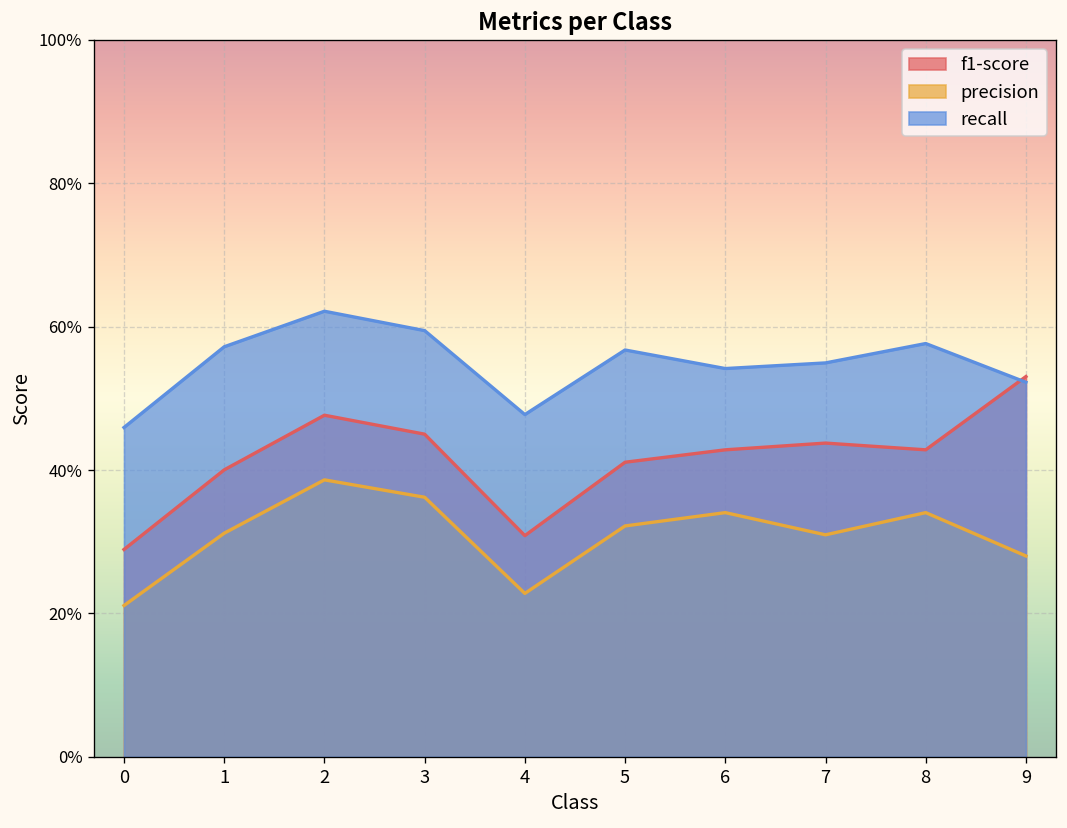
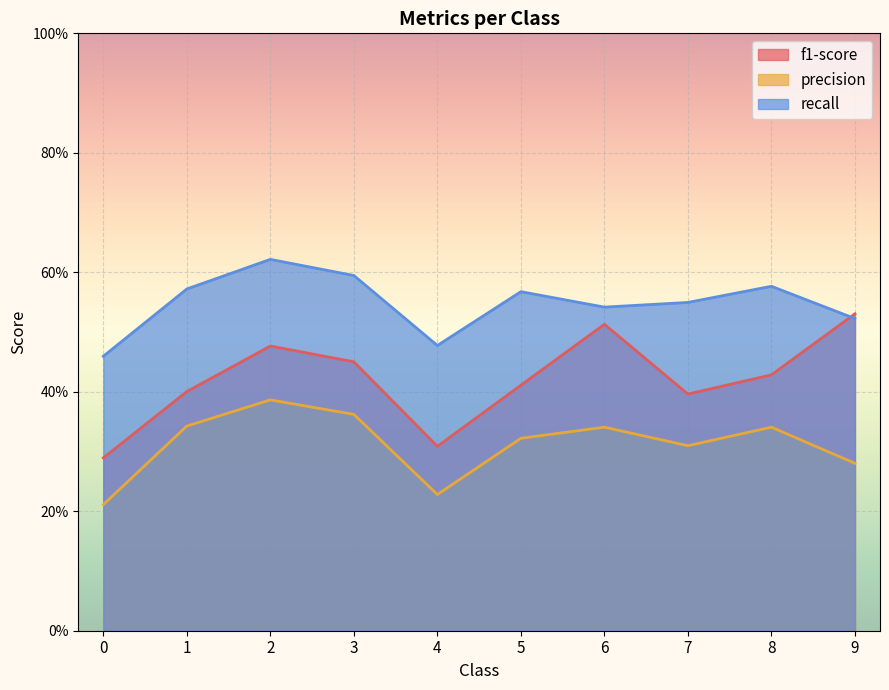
  {
    "f1-score": {
      "0": "29%",
      "1": "40%",
      "2": "48%",
      "3": "45%",
      "4": "31%",
      "5": "41%",
-     "6": "43%",
-     "7": "44%",
+     "6": "51%",
+     "7": "40%",
      "8": "43%",
      "9": "53%"
    },
    "precision": {
      "0": "21%",
-     "1": "31%",
+     "1": "34%",
      "2": "39%",
      "3": "36%",
      "4": "23%",
      "5": "32%",
      "6": "34%",
      "7": "31%",
      "8": "34%",
      "9": "28%"
    },
    "recall": {
      "0": "46%",
      "1": "57%",
      "2": "62%",
      "3": "59%",
      "4": "48%",
      "5": "57%",
      "6": "54%",
      "7": "55%",
      "8": "58%",
      "9": "52%"
    }
  }
